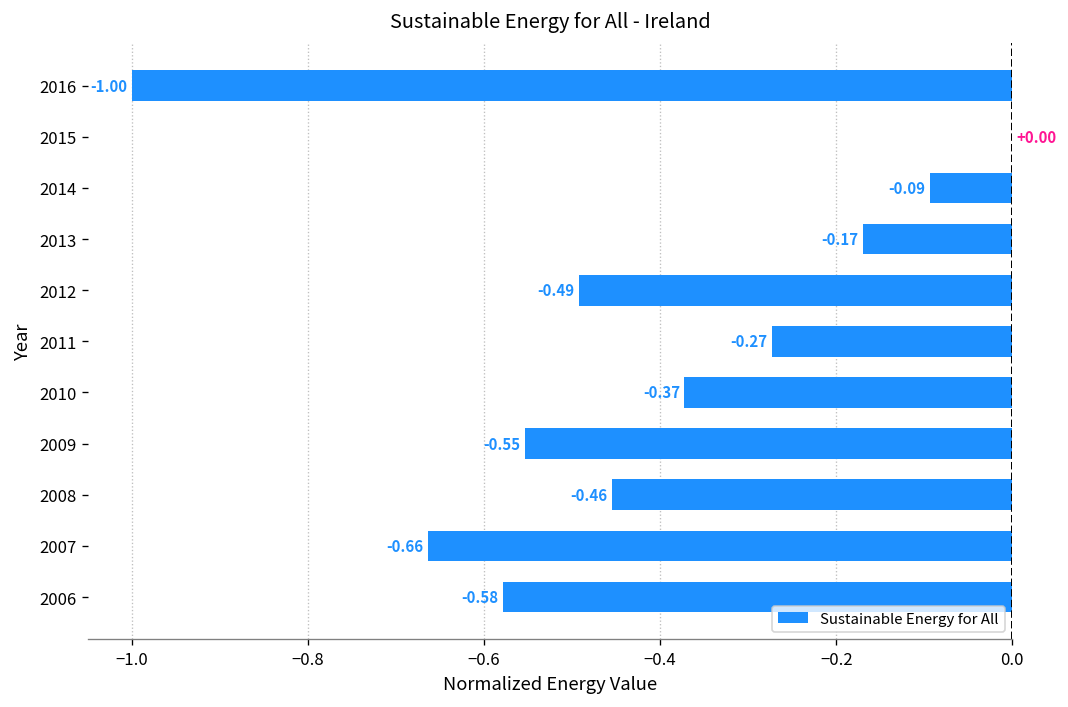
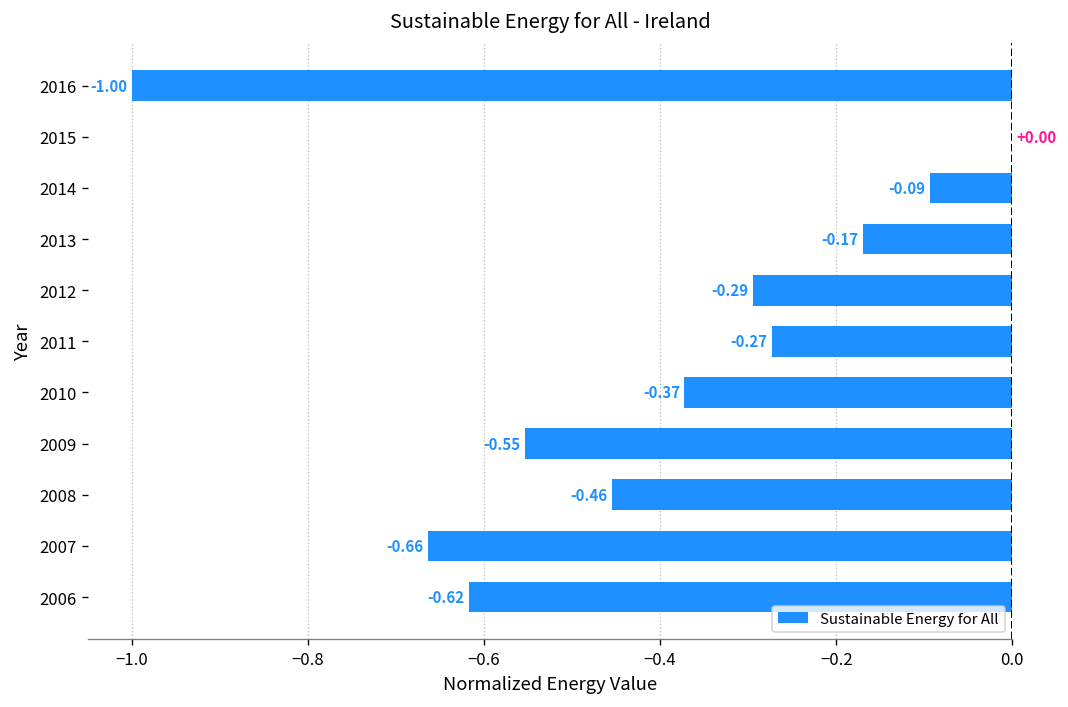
  {
    "2016": "-1.00",
    "2015": "+0.00",
    "2014": "-0.09",
    "2013": "-0.17",
-   "2012": "-0.49",
+   "2012": "-0.29",
    "2011": "-0.27",
    "2010": "-0.37",
    "2009": "-0.55",
    "2008": "-0.46",
    "2007": "-0.66",
-   "2006": "-0.58"
+   "2006": "-0.62"
  }
